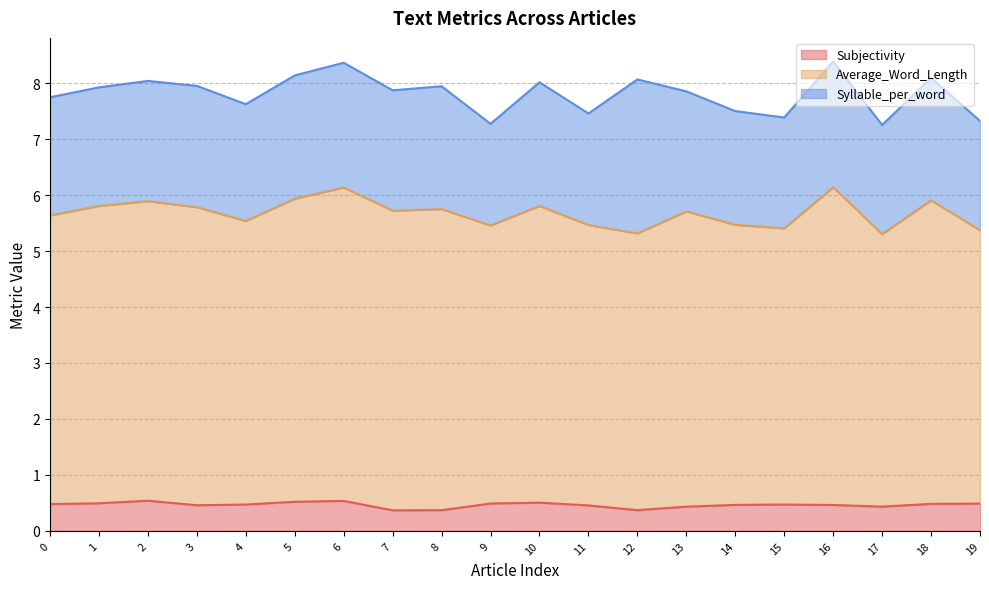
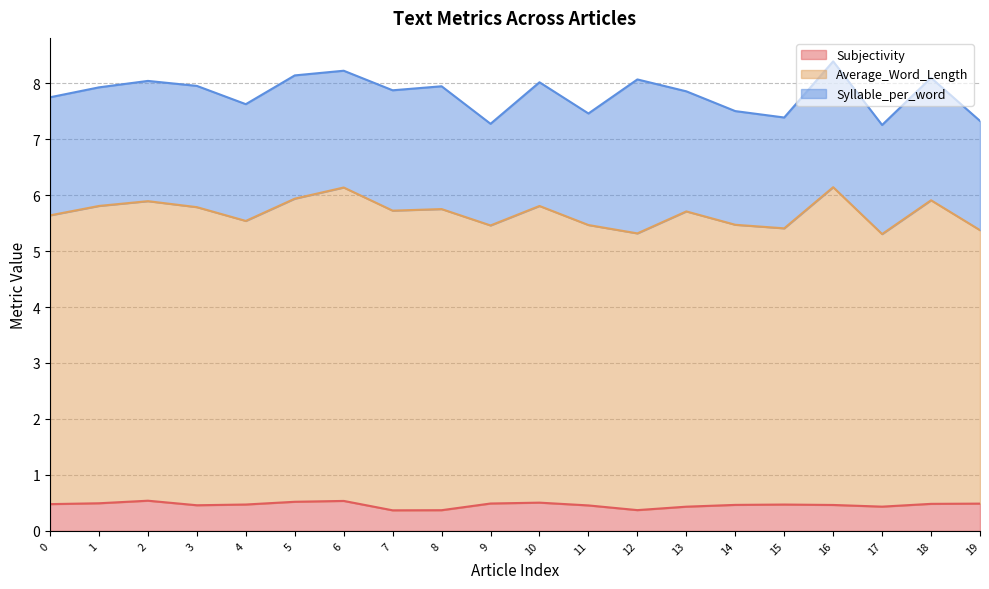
  {
    "Syllable_per_word": {
      "0": 2.1,
      "1": 2.1,
      "2": 2.1,
      "3": 2.2,
      "4": 2.1,
      "5": 2.2,
-     "6": 2.2,
+     "6": 2.1,
      "7": 2.2,
      "8": 2.2,
      "9": 1.8,
      "10": 2.2,
      "11": 2.0,
      "12": 2.8,
      "13": 2.1,
      "14": 2.0,
      "15": 2.0,
      "17": 1.9,
      "19": 2.0
    }
  }
